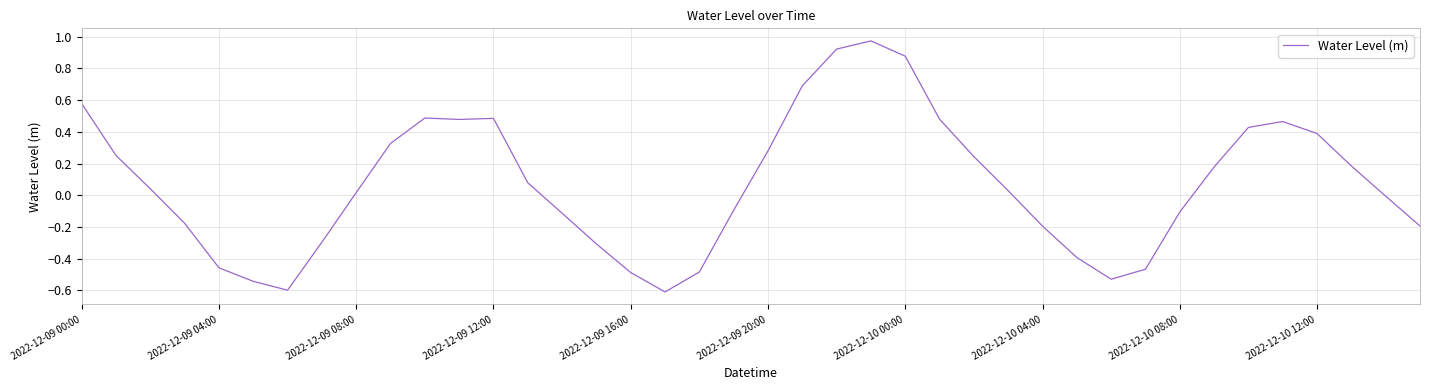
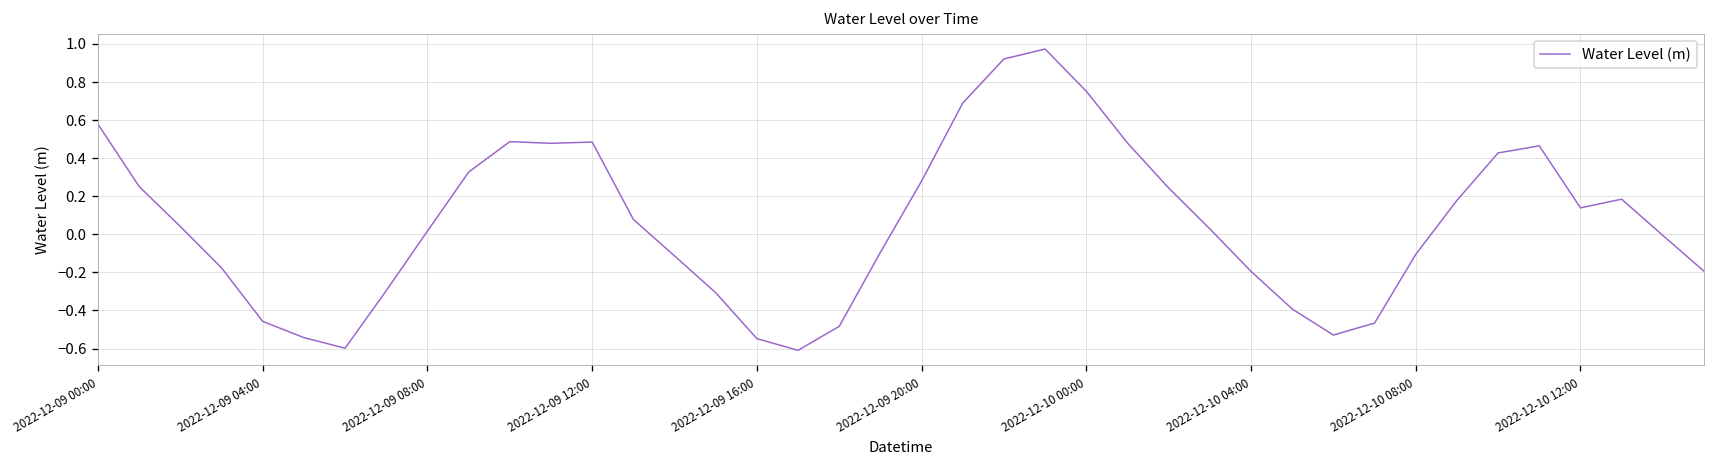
  {
    "2022-12-09 00:00": 0.58,
    "2022-12-09 04:00": -0.46,
    "2022-12-09 08:00": 0.02,
    "2022-12-09 12:00": 0.48,
-   "2022-12-09 16:00": -0.49,
+   "2022-12-09 16:00": -0.55,
    "2022-12-09 20:00": 0.28,
-   "2022-12-10 00:00": 0.88,
+   "2022-12-10 00:00": 0.75,
    "2022-12-10 04:00": -0.19,
    "2022-12-10 08:00": -0.11,
-   "2022-12-10 12:00": 0.39
+   "2022-12-10 12:00": 0.14
  }
